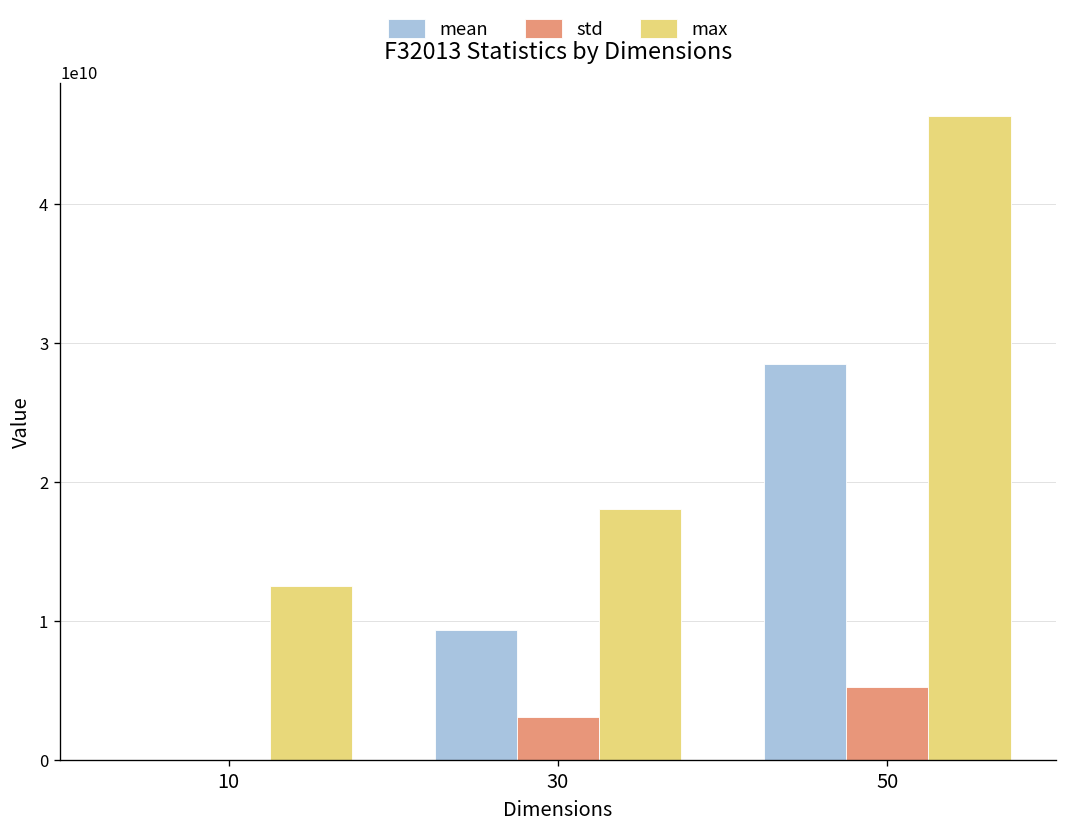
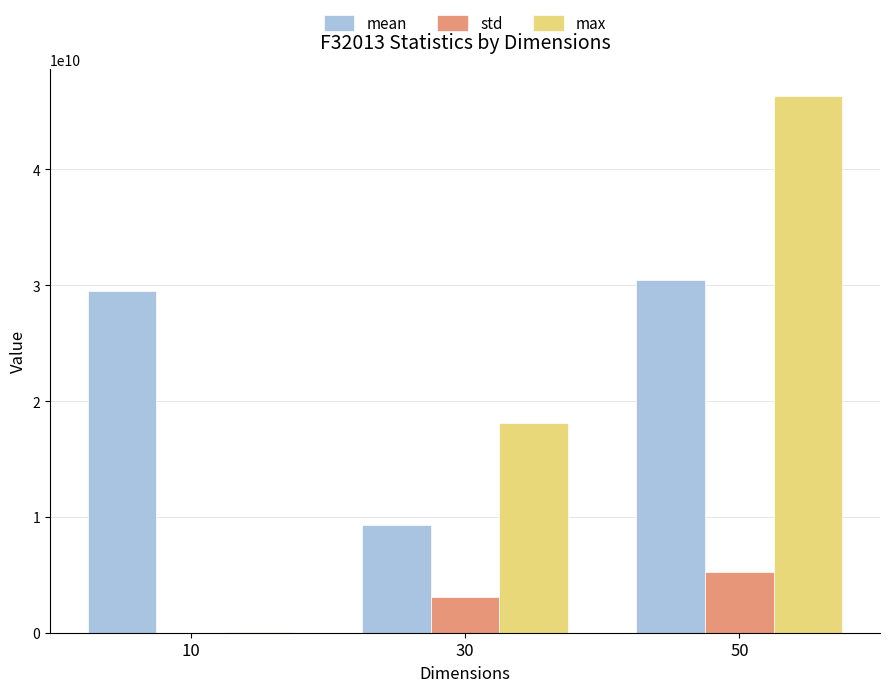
  {
    "mean": {
-     "10": 0,
+     "10": 29500000000,
      "30": 9300000000,
-     "50": 28500000000
+     "50": 30400000000
    },
    "std": {
      "30": 3100000000,
      "50": 5200000000
    },
    "max": {
-     "10": 12500000000,
+     "10": 0,
      "30": 18100000000,
      "50": 46300000000
    }
  }
